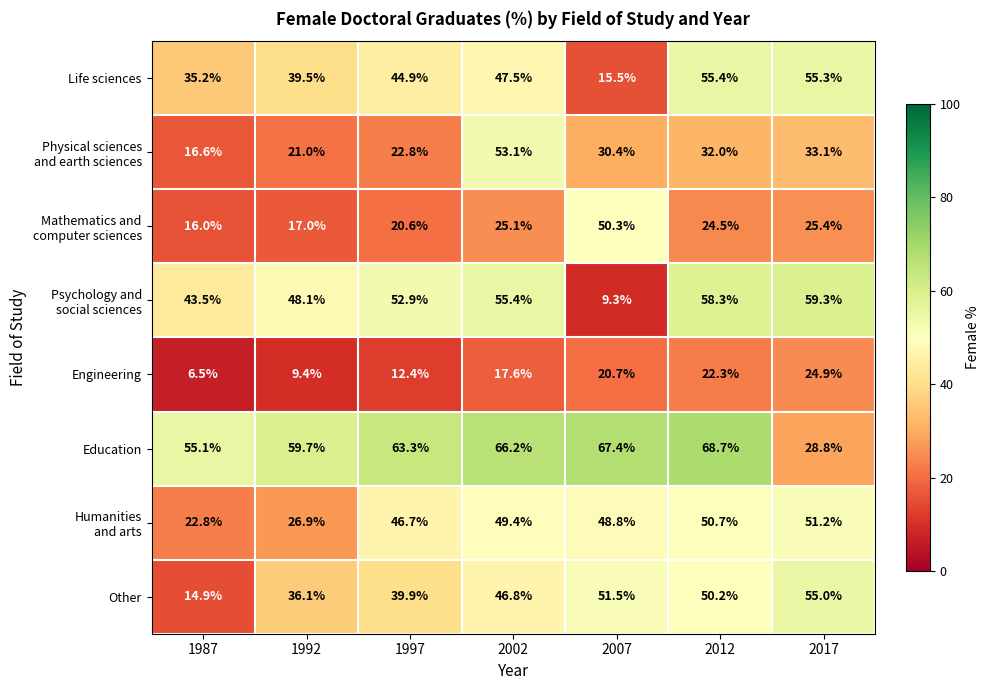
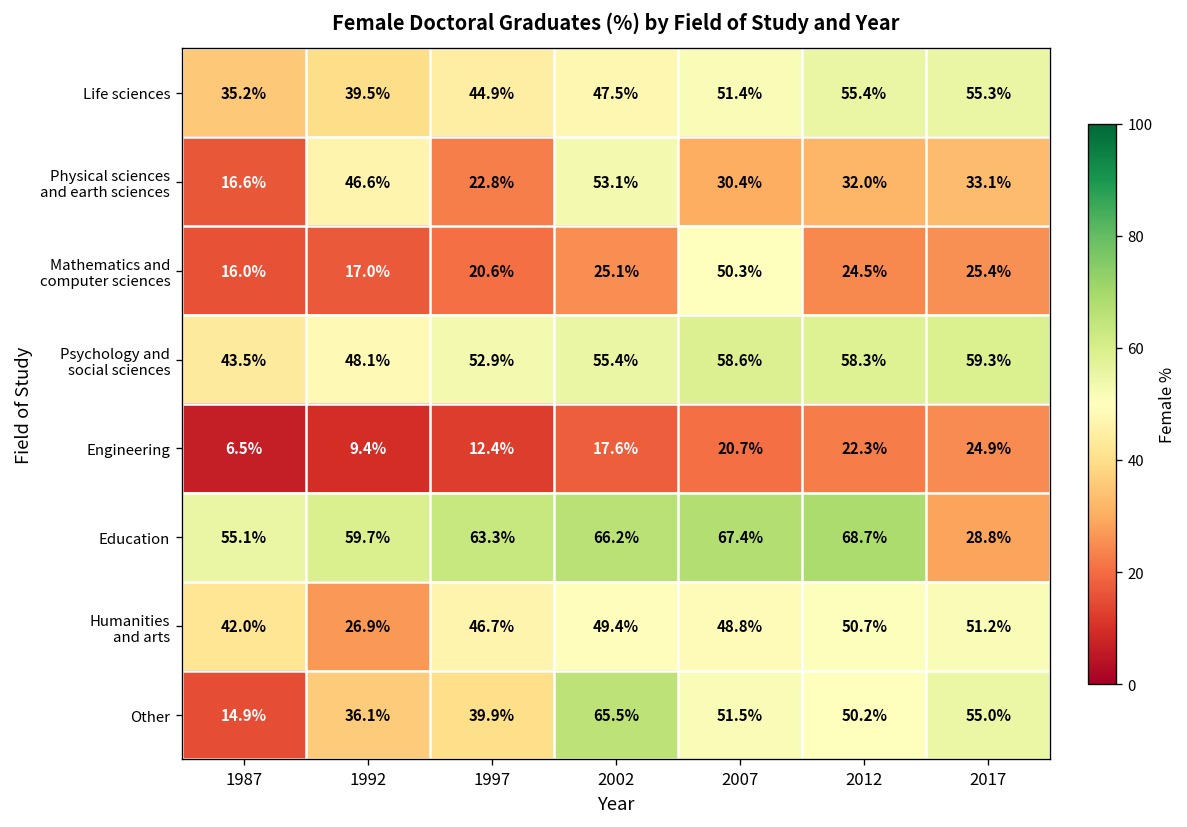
  {
    "Life sciences": {
      "1987": "35.2%",
      "1992": "39.5%",
      "1997": "44.9%",
      "2002": "47.5%",
-     "2007": "15.5%",
+     "2007": "51.4%",
      "2012": "55.4%",
      "2017": "55.3%"
    },
    "Physical sciences and earth sciences": {
      "1987": "16.6%",
-     "1992": "21.0%",
+     "1992": "46.6%",
      "1997": "22.8%",
      "2002": "53.1%",
      "2007": "30.4%",
      "2012": "32.0%",
      "2017": "33.1%"
    },
    "Mathematics and computer sciences": {
      "1987": "16.0%",
      "1992": "17.0%",
      "1997": "20.6%",
      "2002": "25.1%",
      "2007": "50.3%",
      "2012": "24.5%",
      "2017": "25.4%"
    },
    "Psychology and social sciences": {
      "1987": "43.5%",
      "1992": "48.1%",
      "1997": "52.9%",
      "2002": "55.4%",
-     "2007": "9.3%",
+     "2007": "58.6%",
      "2012": "58.3%",
      "2017": "59.3%"
    },
    "Engineering": {
      "1987": "6.5%",
      "1992": "9.4%",
      "1997": "12.4%",
      "2002": "17.6%",
      "2007": "20.7%",
      "2012": "22.3%",
      "2017": "24.9%"
    },
    "Education": {
      "1987": "55.1%",
      "1992": "59.7%",
      "1997": "63.3%",
      "2002": "66.2%",
      "2007": "67.4%",
      "2012": "68.7%",
      "2017": "28.8%"
    },
    "Humanities and arts": {
-     "1987": "22.8%",
+     "1987": "42.0%",
      "1992": "26.9%",
      "1997": "46.7%",
      "2002": "49.4%",
      "2007": "48.8%",
      "2012": "50.7%",
      "2017": "51.2%"
    },
    "Other": {
      "1987": "14.9%",
      "1992": "36.1%",
      "1997": "39.9%",
-     "2002": "46.8%",
+     "2002": "65.5%",
      "2007": "51.5%",
      "2012": "50.2%",
      "2017": "55.0%"
    }
  }
